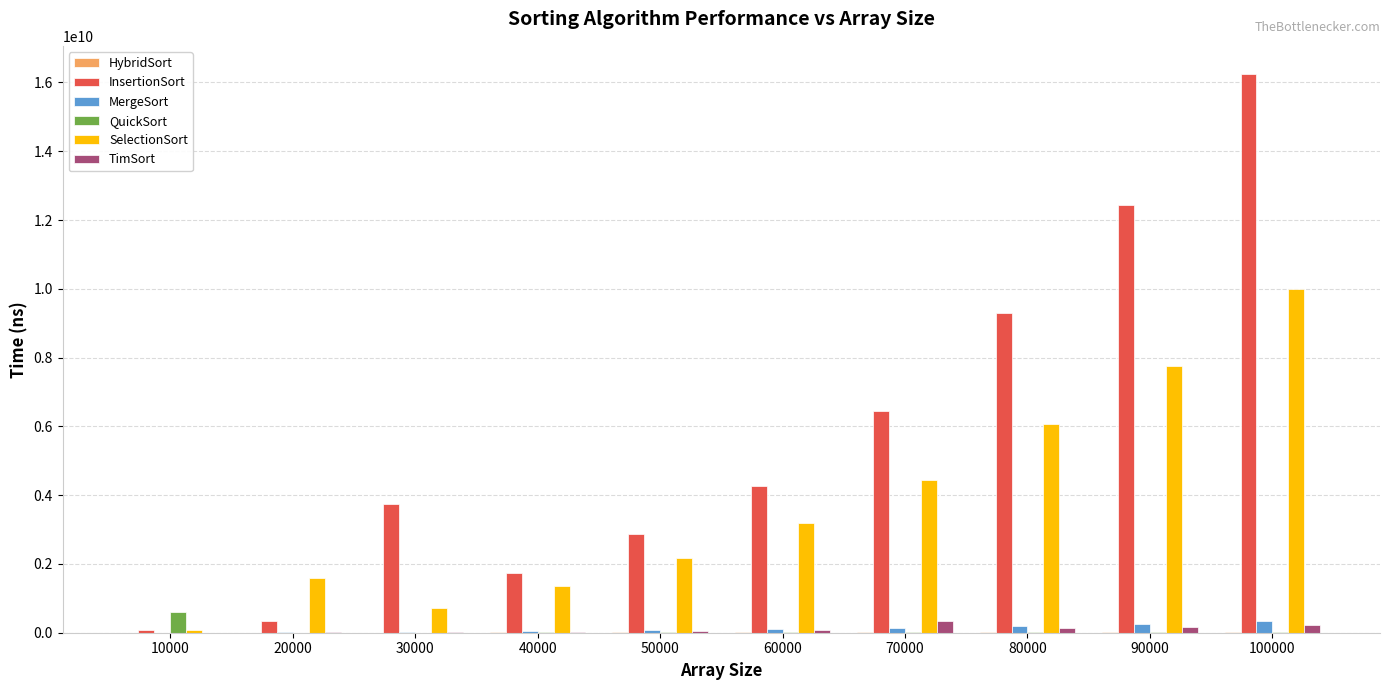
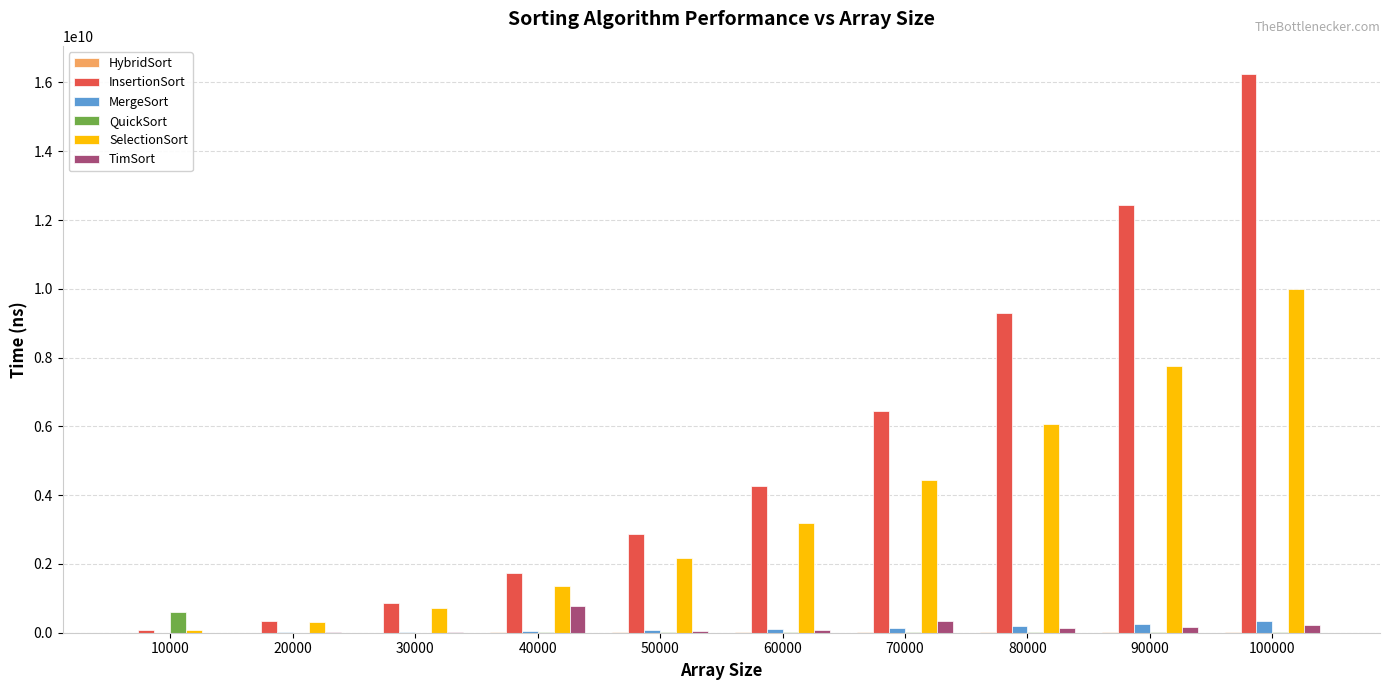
  {
    "InsertionSort": {
      "20000": 300000000,
-     "30000": 3700000000,
+     "30000": 900000000,
      "40000": 1700000000,
      "50000": 2900000000,
      "60000": 4300000000,
      "70000": 6500000000,
      "80000": 9300000000,
      "90000": 12400000000,
      "100000": 16300000000
    },
    "MergeSort": {
      "60000": 100000000,
      "70000": 100000000,
      "80000": 200000000,
      "90000": 300000000,
      "100000": 300000000
    },
    "QuickSort": {
      "10000": 600000000
    },
    "SelectionSort": {
      "10000": 100000000,
-     "20000": 1600000000,
+     "20000": 300000000,
      "30000": 700000000,
      "40000": 1400000000,
      "50000": 2200000000,
      "60000": 3200000000,
      "70000": 4400000000,
      "80000": 6100000000,
      "90000": 7800000000,
      "100000": 10000000000
    },
    "TimSort": {
-     "40000": 0,
+     "40000": 800000000,
      "60000": 100000000,
      "70000": 300000000,
      "80000": 100000000,
      "90000": 200000000,
      "100000": 200000000
    }
  }
